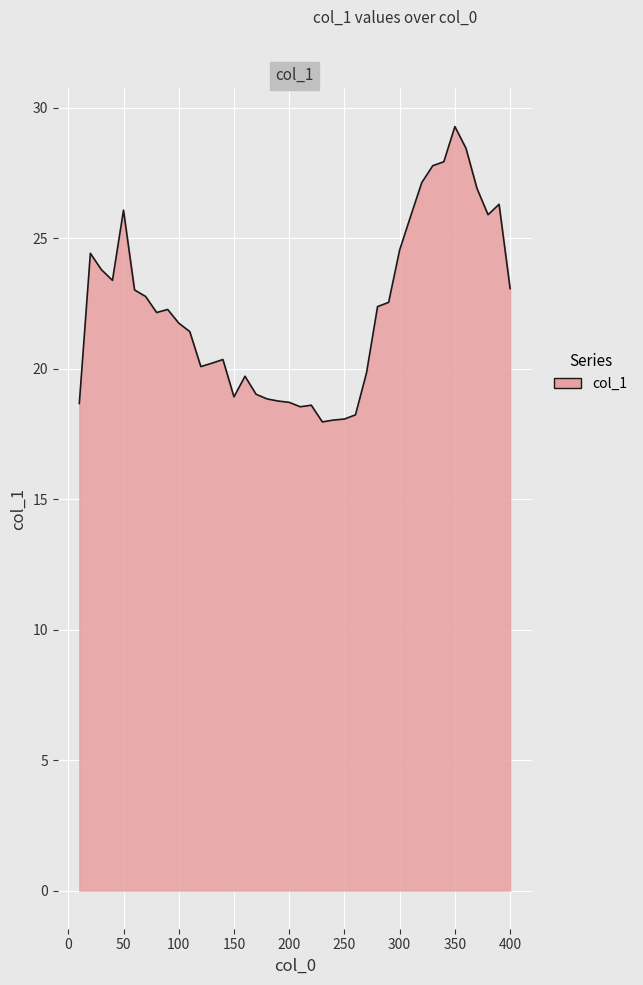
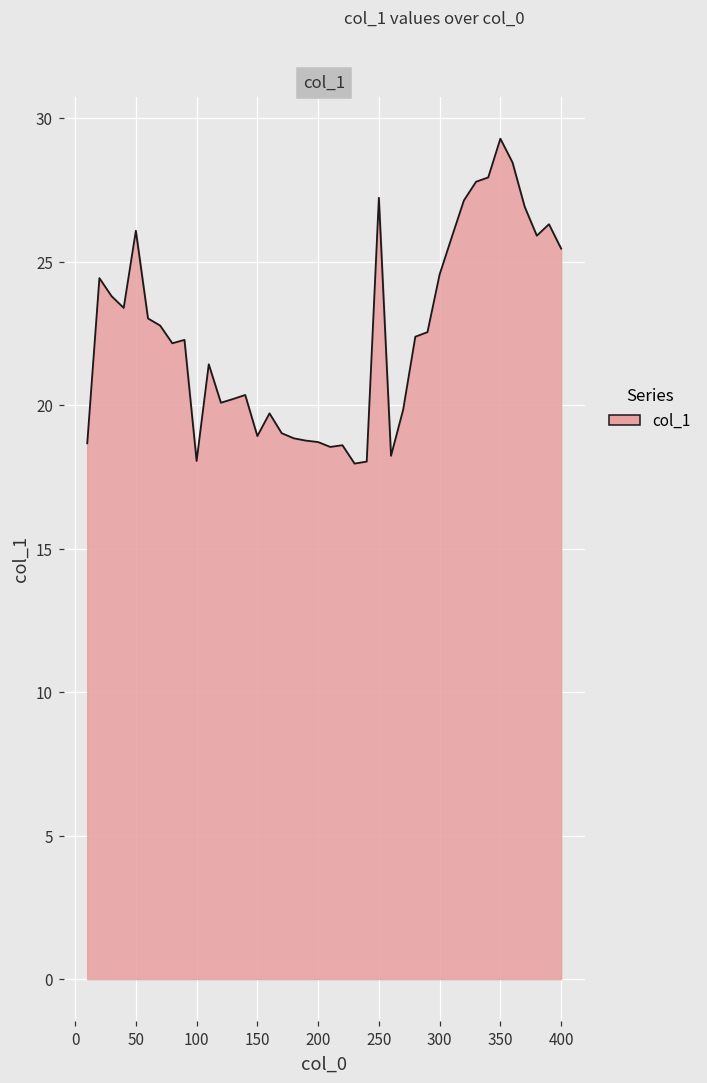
  {
    "50": 26.1,
-   "100": 21.7,
+   "100": 18.1,
    "150": 18.9,
    "200": 18.7,
-   "250": 18.1,
+   "250": 27.2,
    "300": 24.6,
    "350": 29.3,
-   "400": 23.1
+   "400": 25.5
  }
